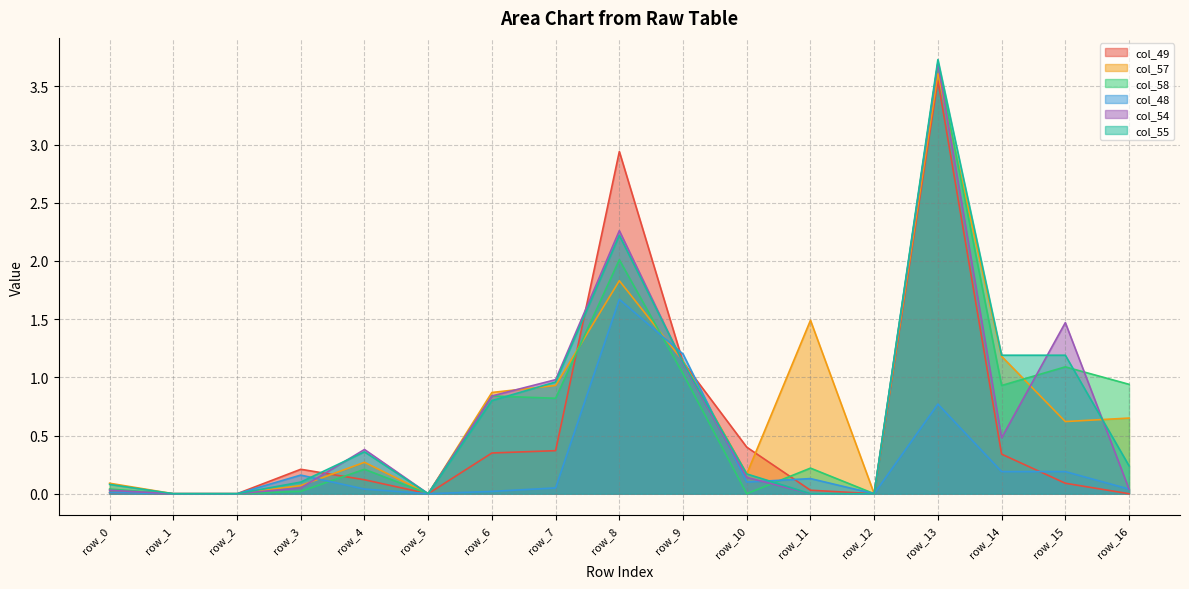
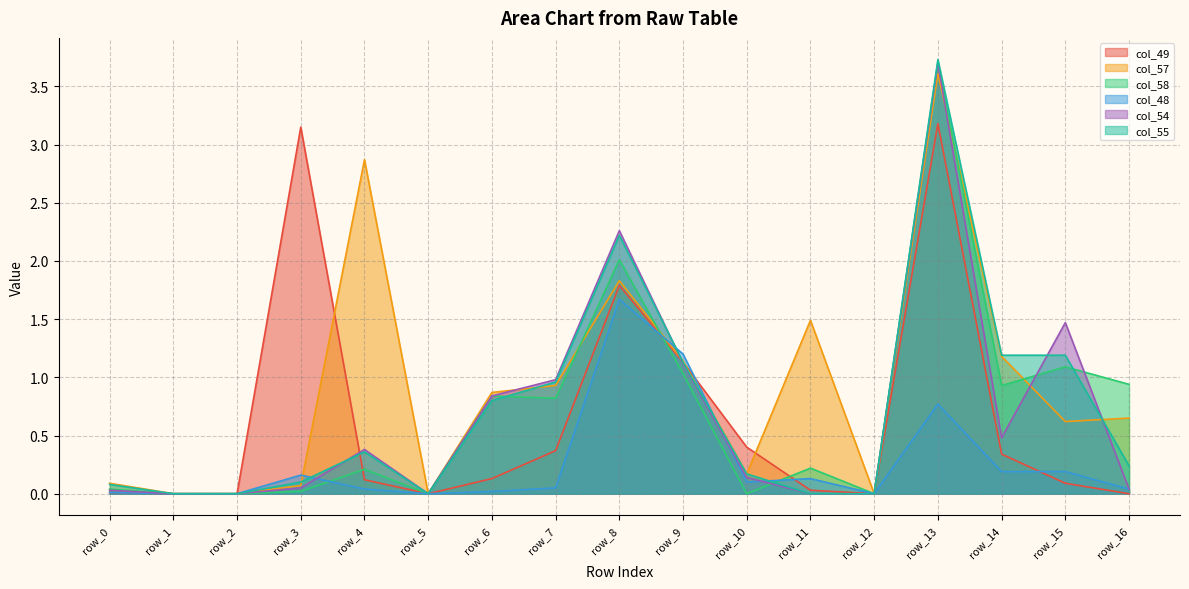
  {
    "col_49": {
-     "row_3": 0.21,
+     "row_3": 3.15,
      "row_4": 0.12,
-     "row_6": 0.35,
+     "row_6": 0.13,
      "row_7": 0.37,
-     "row_8": 2.94,
+     "row_8": 1.79,
      "row_10": 0.40,
      "row_11": 0.03,
-     "row_13": 3.55,
+     "row_13": 3.18,
      "row_14": 0.34,
      "row_15": 0.09,
      "row_16": 0.00
    },
    "col_57": {
-     "row_4": 0.27,
+     "row_4": 2.87,
      "row_6": 0.87,
      "row_7": 0.93,
      "row_8": 1.83,
      "row_11": 1.49,
      "row_13": 3.61,
      "row_15": 0.62,
      "row_16": 0.65
    },
    "col_54": {
      "row_8": 2.26,
      "row_10": 0.14,
      "row_14": 0.48,
      "row_15": 1.47
    }
  }
